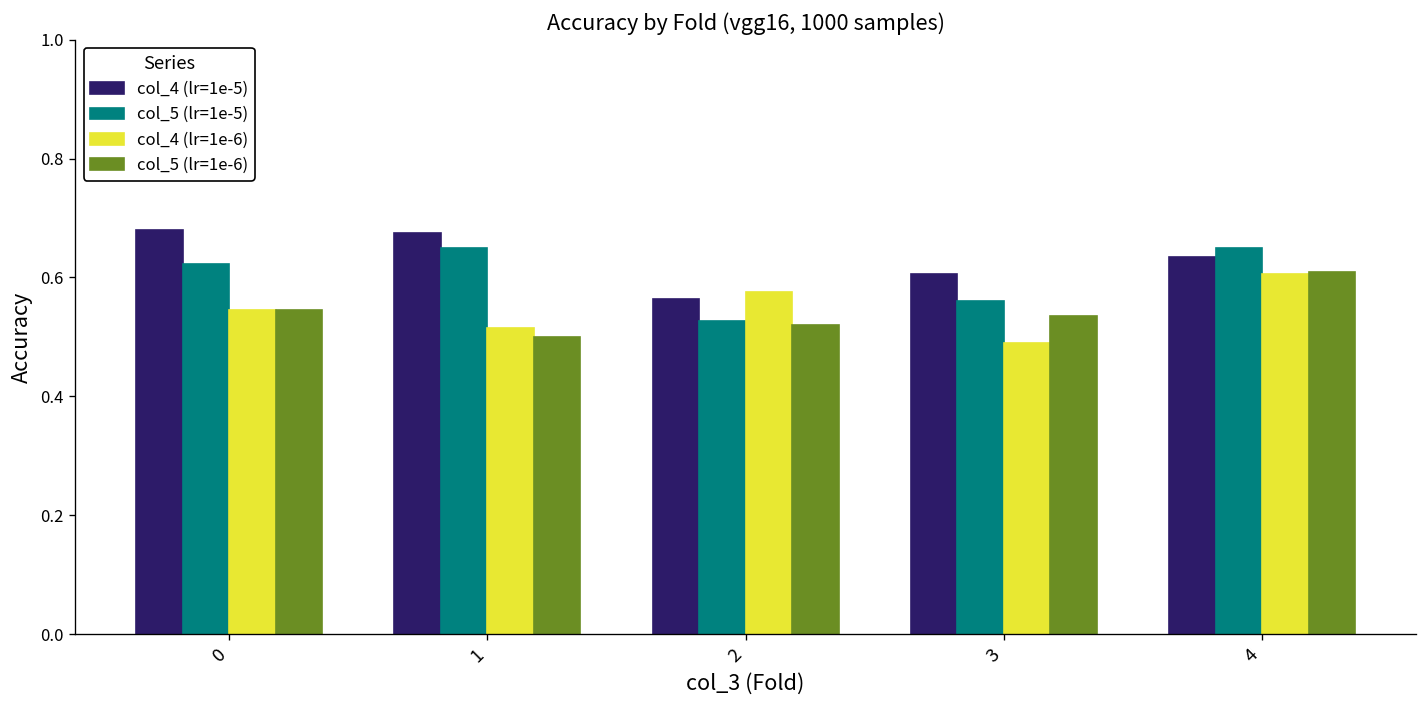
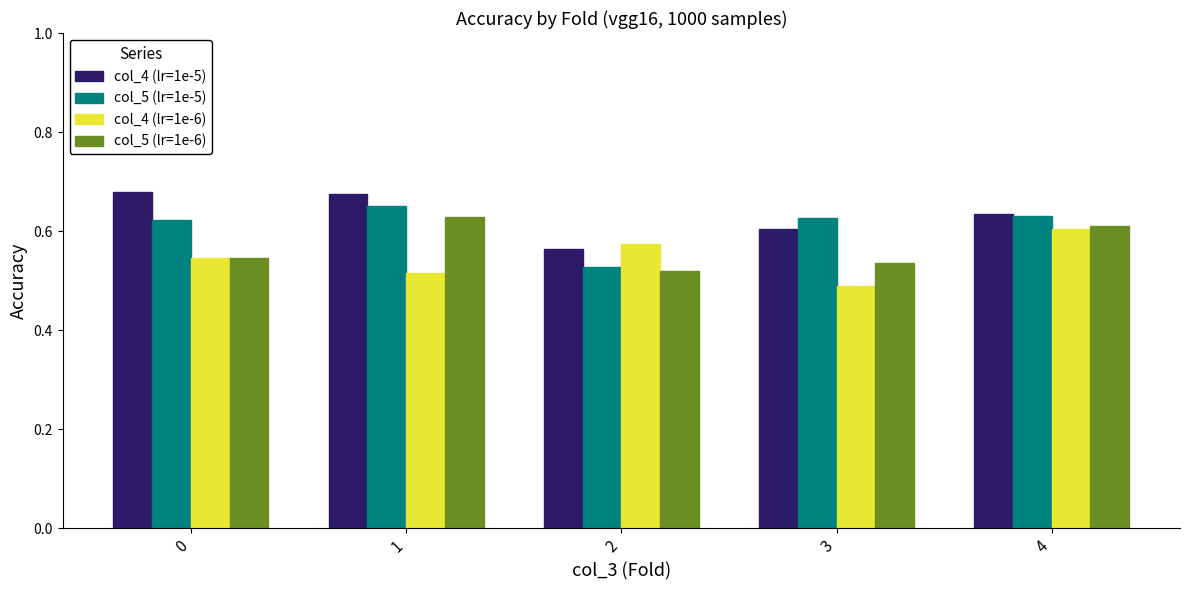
  {
    "col_4 (lr=1e-5)": {
      "0": 0.68,
      "1": 0.67,
      "2": 0.56,
      "3": 0.61,
      "4": 0.64
    },
    "col_5 (lr=1e-5)": {
      "0": 0.62,
      "1": 0.65,
      "2": 0.53,
-     "3": 0.56,
-     "4": 0.65
+     "3": 0.63,
+     "4": 0.63
    },
    "col_4 (lr=1e-6)": {
      "0": 0.55,
      "1": 0.52,
      "2": 0.58,
      "3": 0.49,
      "4": 0.61
    },
    "col_5 (lr=1e-6)": {
      "0": 0.55,
-     "1": 0.50,
+     "1": 0.63,
      "2": 0.52,
      "3": 0.54,
      "4": 0.61
    }
  }
